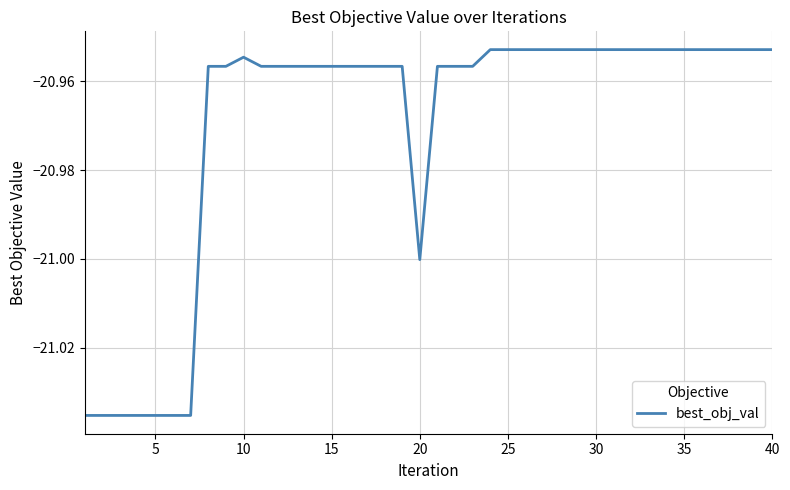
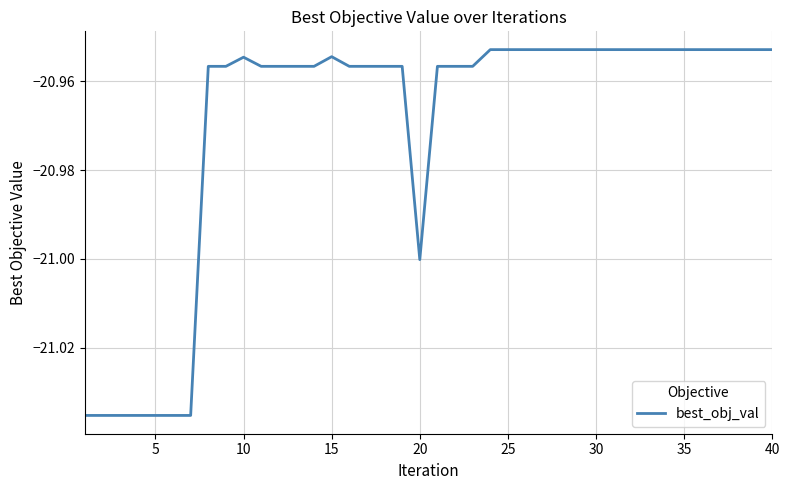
  {
    "5": -21.035,
    "10": -20.955,
-   "15": -20.957,
+   "15": -20.954,
    "20": -21.000,
    "25": -20.953,
    "30": -20.953,
    "35": -20.953,
    "40": -20.953
  }
